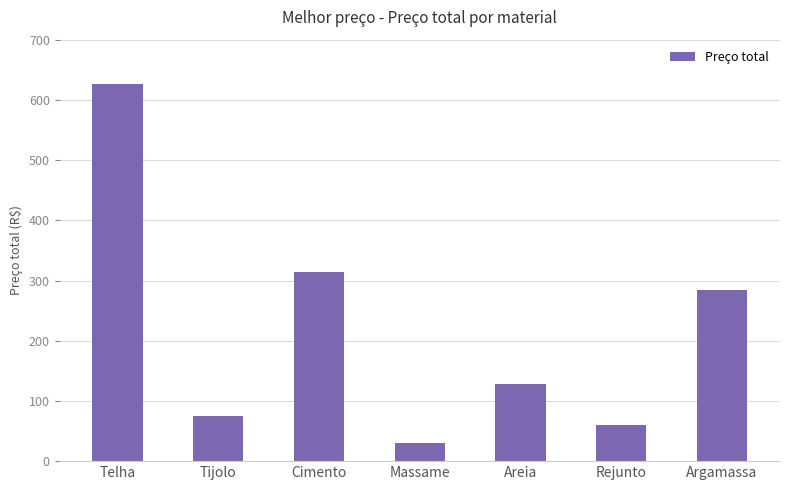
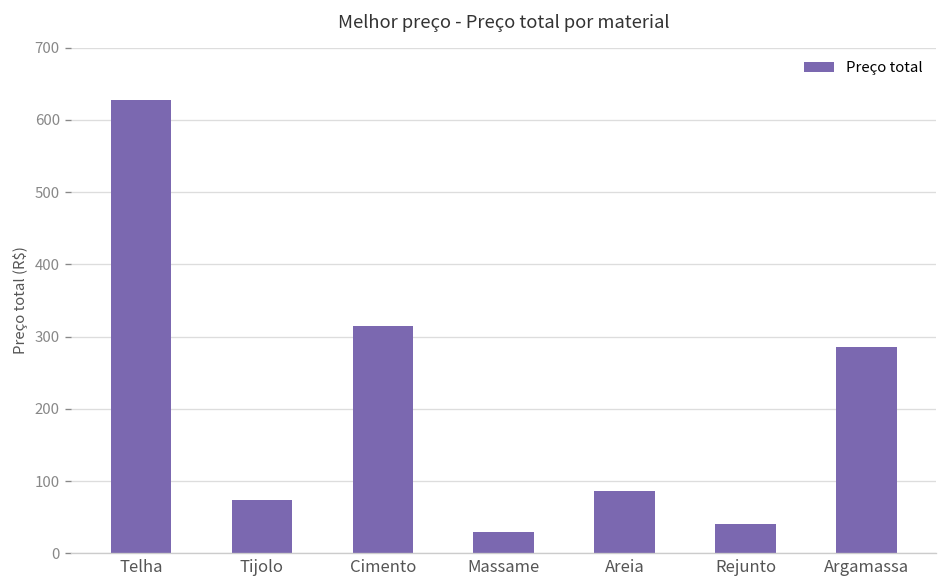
  {
    "Telha": 630,
    "Tijolo": 70,
    "Cimento": 310,
    "Massame": 30,
-   "Areia": 130,
-   "Rejunto": 60,
+   "Areia": 90,
+   "Rejunto": 40,
    "Argamassa": 290
  }
